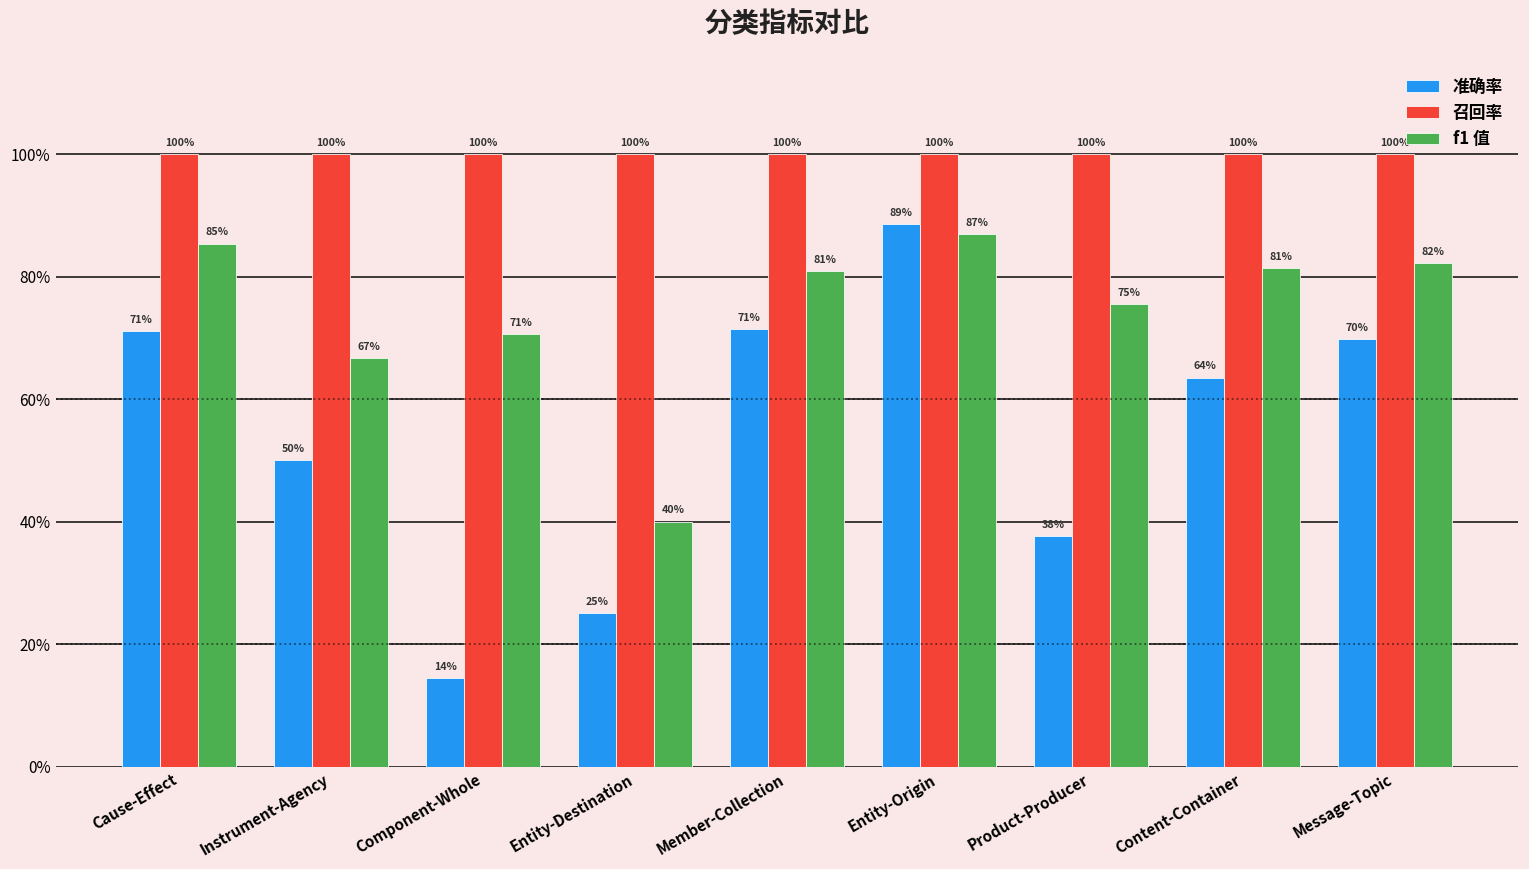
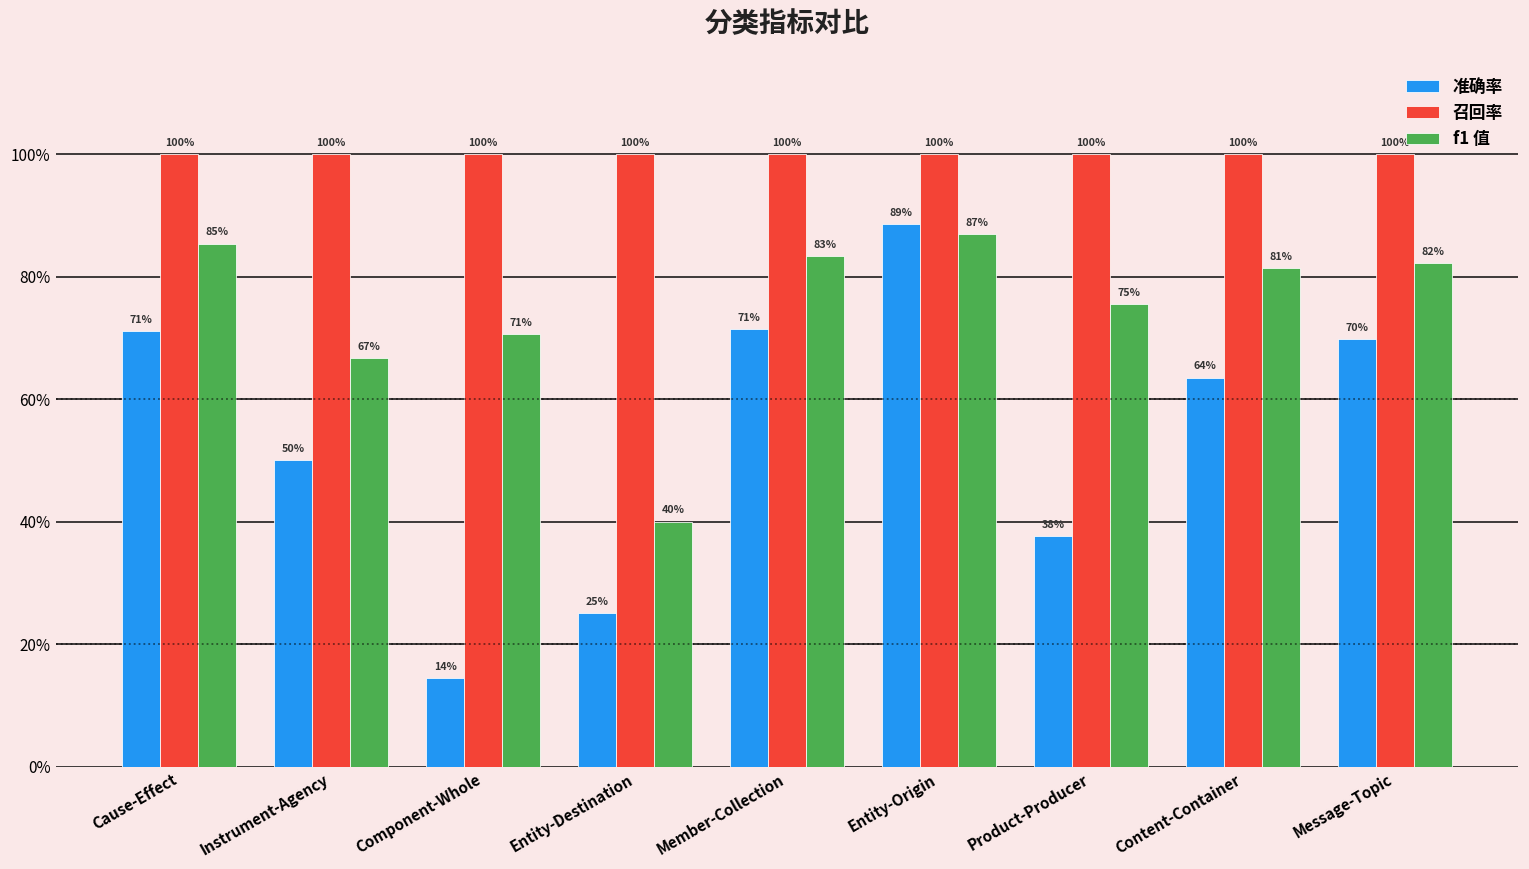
  {
    "准确率": {
      "Cause-Effect": "71%",
      "Instrument-Agency": "50%",
      "Component-Whole": "14%",
      "Entity-Destination": "25%",
      "Member-Collection": "71%",
      "Entity-Origin": "89%",
      "Product-Producer": "38%",
      "Content-Container": "64%",
      "Message-Topic": "70%"
    },
    "召回率": {
      "Cause-Effect": "100%",
      "Instrument-Agency": "100%",
      "Component-Whole": "100%",
      "Entity-Destination": "100%",
      "Member-Collection": "100%",
      "Entity-Origin": "100%",
      "Product-Producer": "100%",
      "Content-Container": "100%",
      "Message-Topic": "100%"
    },
    "f1 值": {
      "Cause-Effect": "85%",
      "Instrument-Agency": "67%",
      "Component-Whole": "71%",
      "Entity-Destination": "40%",
-     "Member-Collection": "81%",
+     "Member-Collection": "83%",
      "Entity-Origin": "87%",
      "Product-Producer": "75%",
      "Content-Container": "81%",
      "Message-Topic": "82%"
    }
  }
